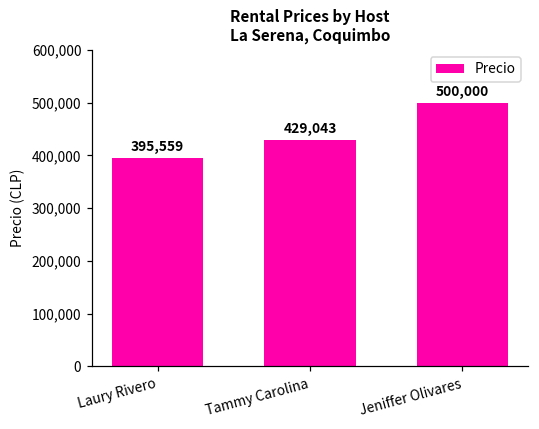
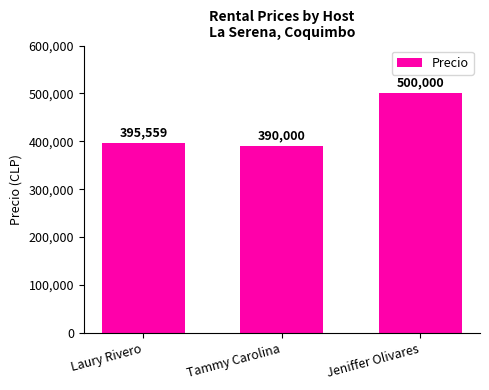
  {
    "Laury Rivero": "395,559",
-   "Tammy Carolina": "429,043",
+   "Tammy Carolina": "390,000",
    "Jeniffer Olivares": "500,000"
  }
